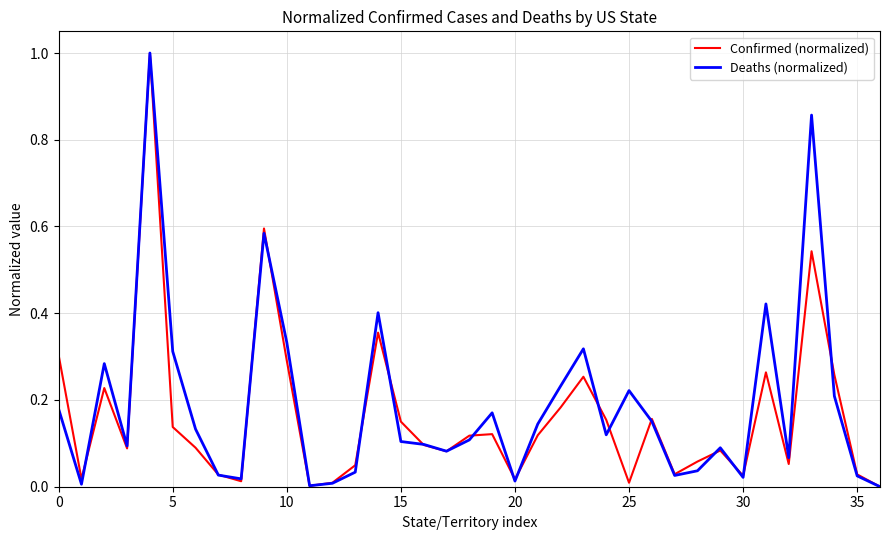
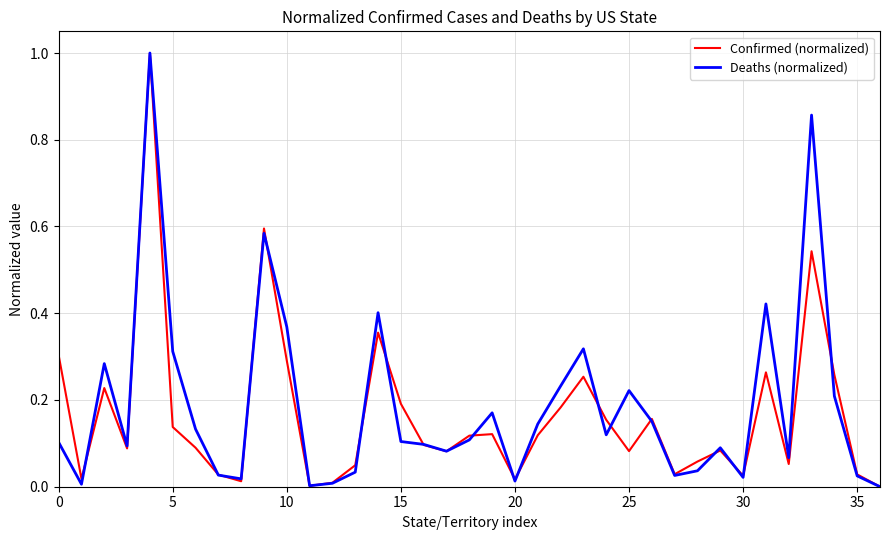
  {
    "Confirmed (normalized)": {
      "0": 0.30,
      "5": 0.14,
      "10": 0.29,
-     "15": 0.15,
-     "25": 0.01
+     "15": 0.19,
+     "25": 0.08
    },
    "Deaths (normalized)": {
-     "0": 0.18,
+     "0": 0.10,
      "5": 0.31,
-     "10": 0.33,
+     "10": 0.37,
      "15": 0.10,
      "25": 0.22
    }
  }
